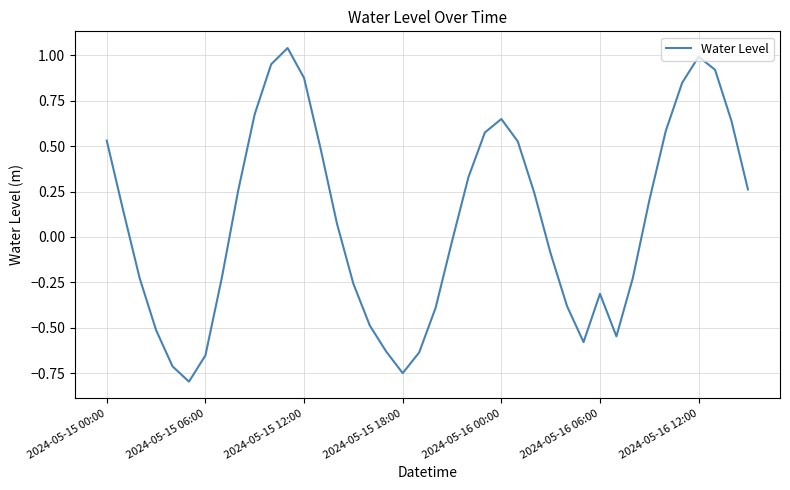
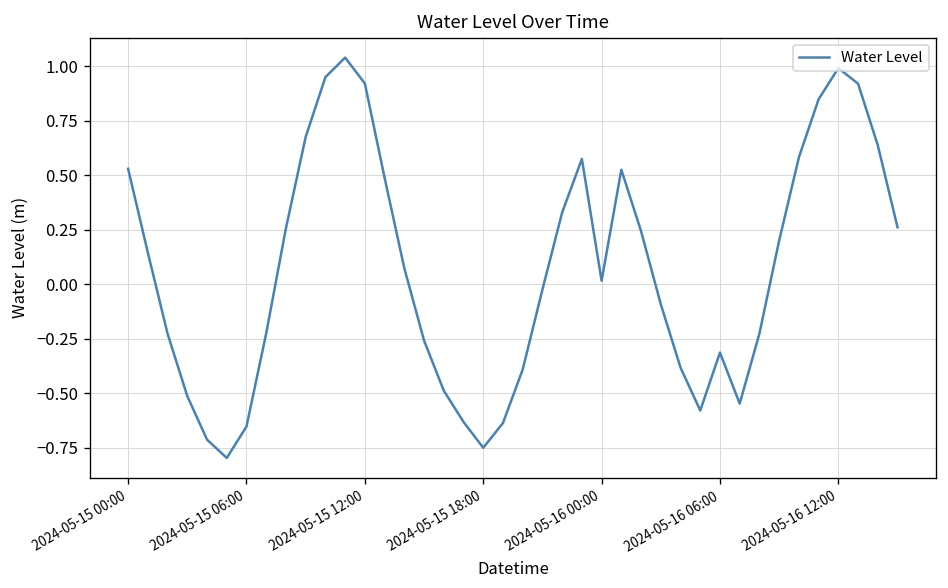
  {
    "2024-05-15 00:00": 0.53,
    "2024-05-15 06:00": -0.65,
-   "2024-05-15 12:00": 0.88,
+   "2024-05-15 12:00": 0.92,
    "2024-05-15 18:00": -0.75,
-   "2024-05-16 00:00": 0.65,
+   "2024-05-16 00:00": 0.02,
    "2024-05-16 06:00": -0.31
  }
